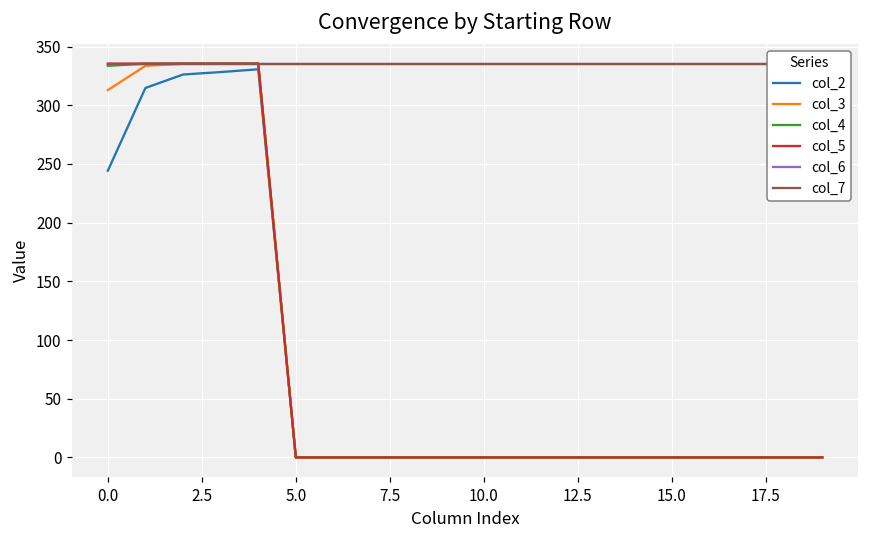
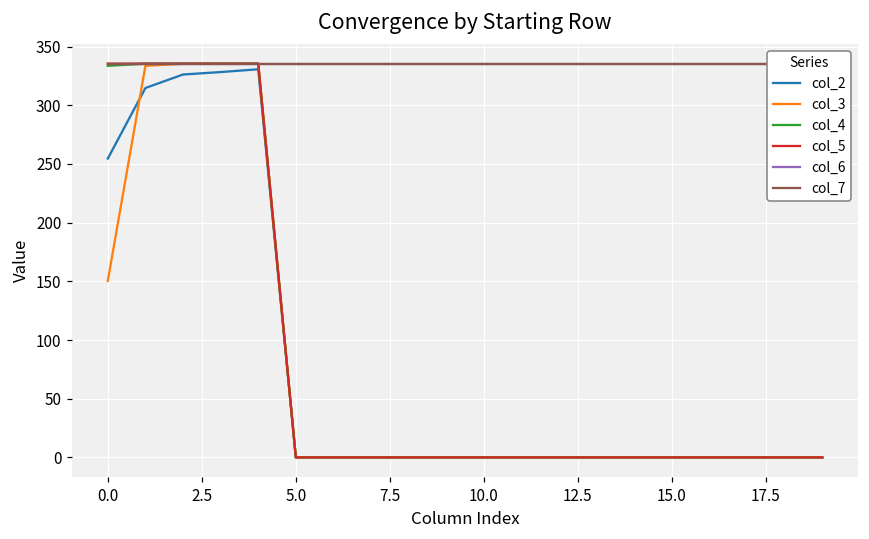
  {
    "col_2": {
-     "0.0": 244
+     "0.0": 255
    },
    "col_3": {
-     "0.0": 313
+     "0.0": 150
    },
    "col_7": {
      "5.0": 335,
      "10.0": 335,
      "15.0": 335
    }
  }
